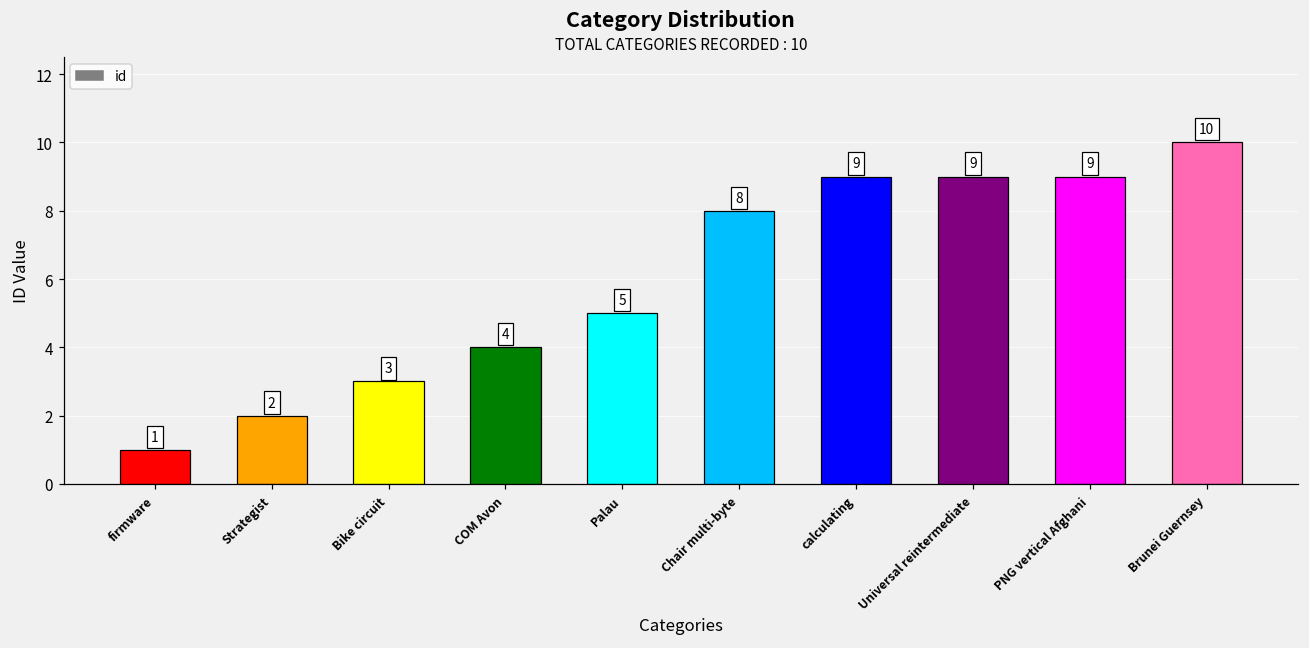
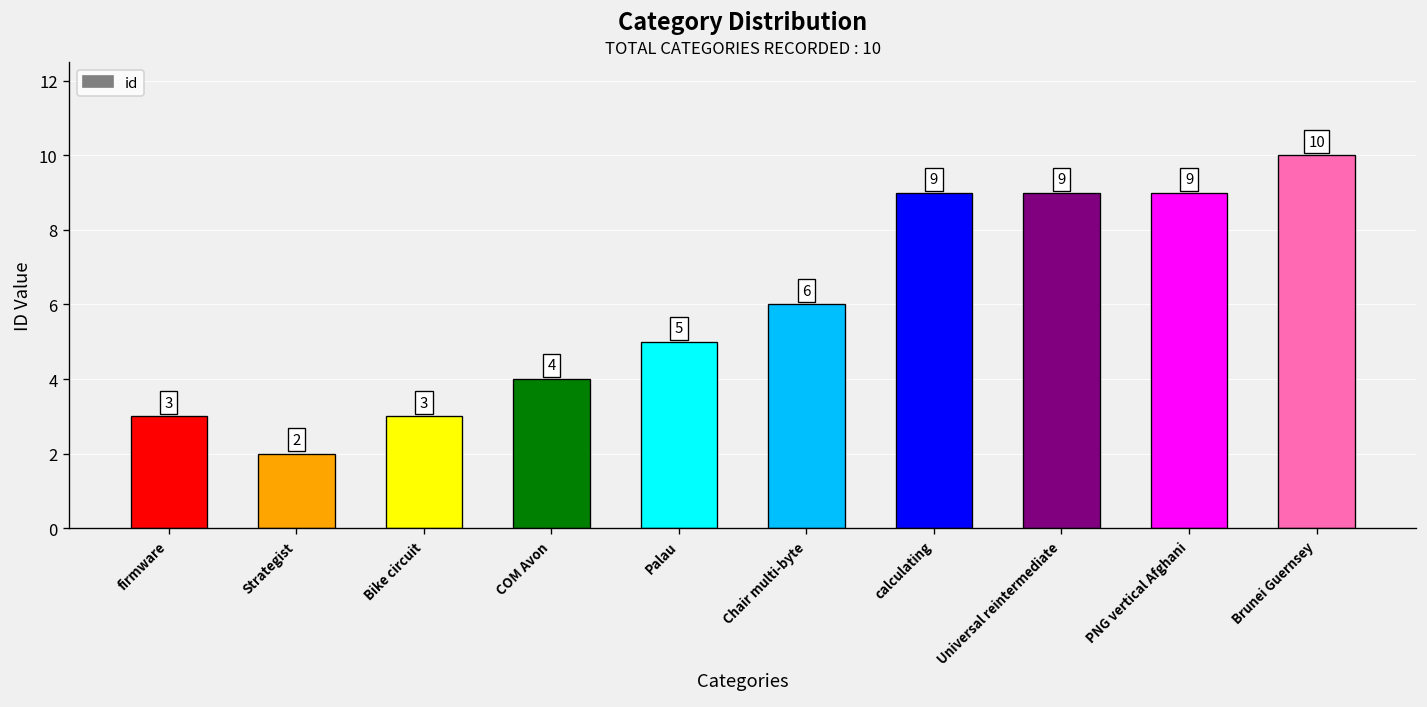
  {
-   "firmware": 1,
-   "Chair multi-byte": 8
+   "firmware": 3,
+   "Chair multi-byte": 6
  }
